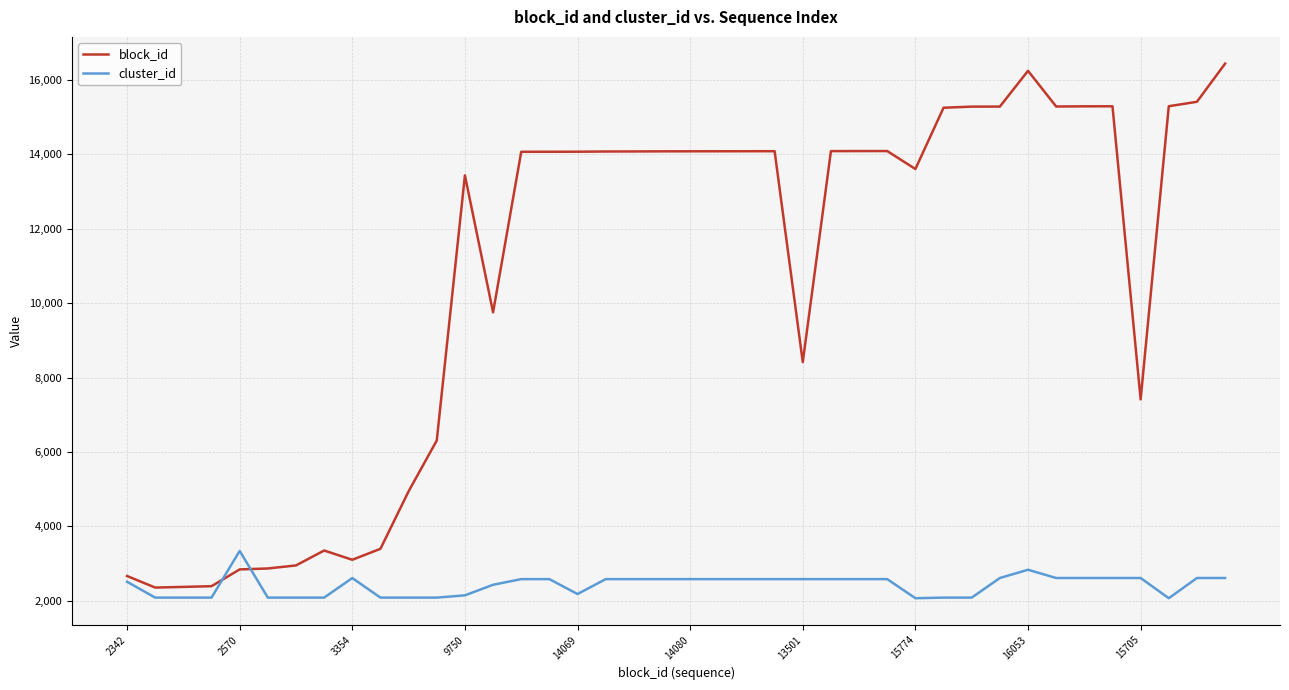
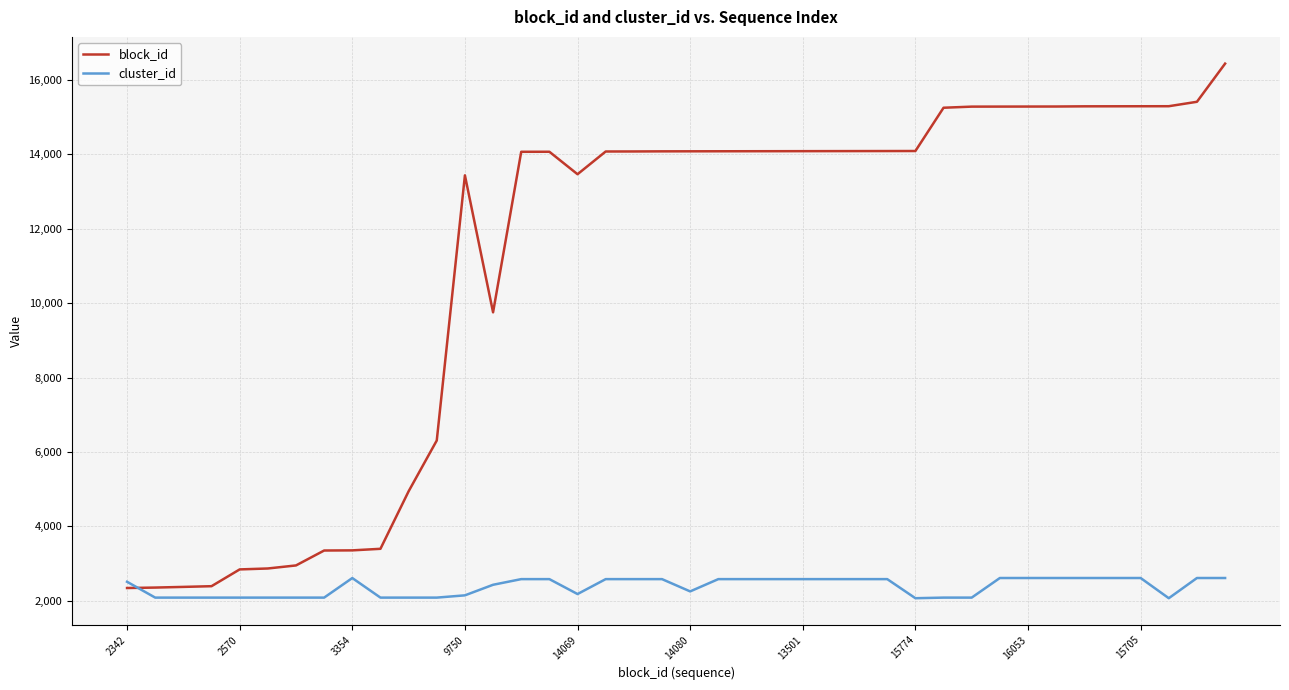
  {
    "block_id": {
-     "2342": "2,700",
+     "2342": "2,300",
      "2570": "2,800",
-     "3354": "3,100",
+     "3354": "3,400",
      "9750": "13,400",
-     "14069": "14,100",
+     "14069": "13,500",
      "14080": "14,100",
-     "13501": "8,400",
-     "15774": "13,600",
-     "16053": "16,200",
-     "15705": "7,400"
+     "13501": "14,100",
+     "15774": "14,100",
+     "16053": "15,300",
+     "15705": "15,300"
    },
    "cluster_id": {
      "2342": "2,500",
-     "2570": "3,300",
+     "2570": "2,100",
      "3354": "2,600",
      "9750": "2,100",
      "14069": "2,200",
-     "14080": "2,600",
+     "14080": "2,300",
      "13501": "2,600",
      "15774": "2,100",
-     "16053": "2,800",
+     "16053": "2,600",
      "15705": "2,600"
    }
  }
